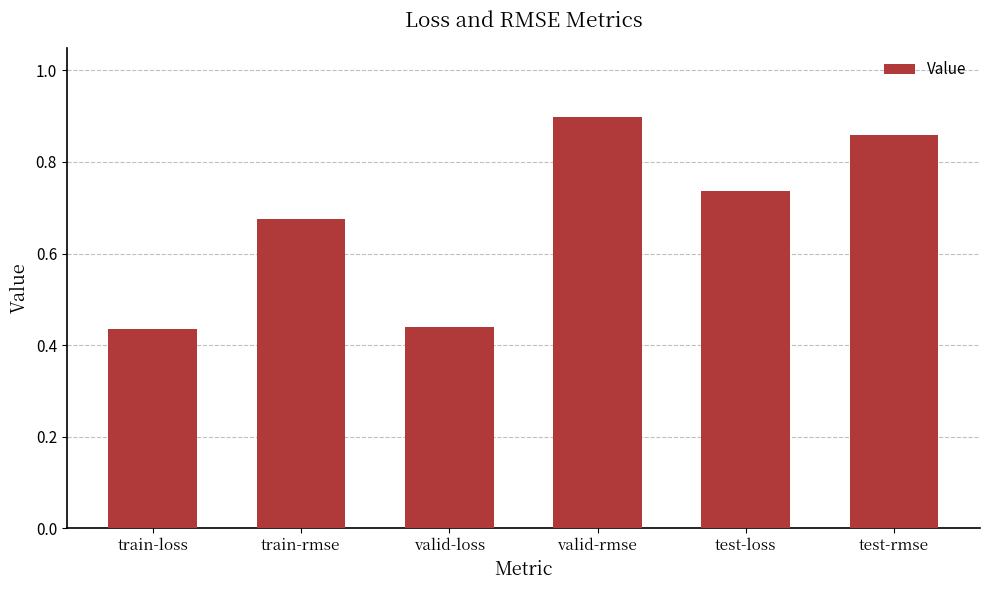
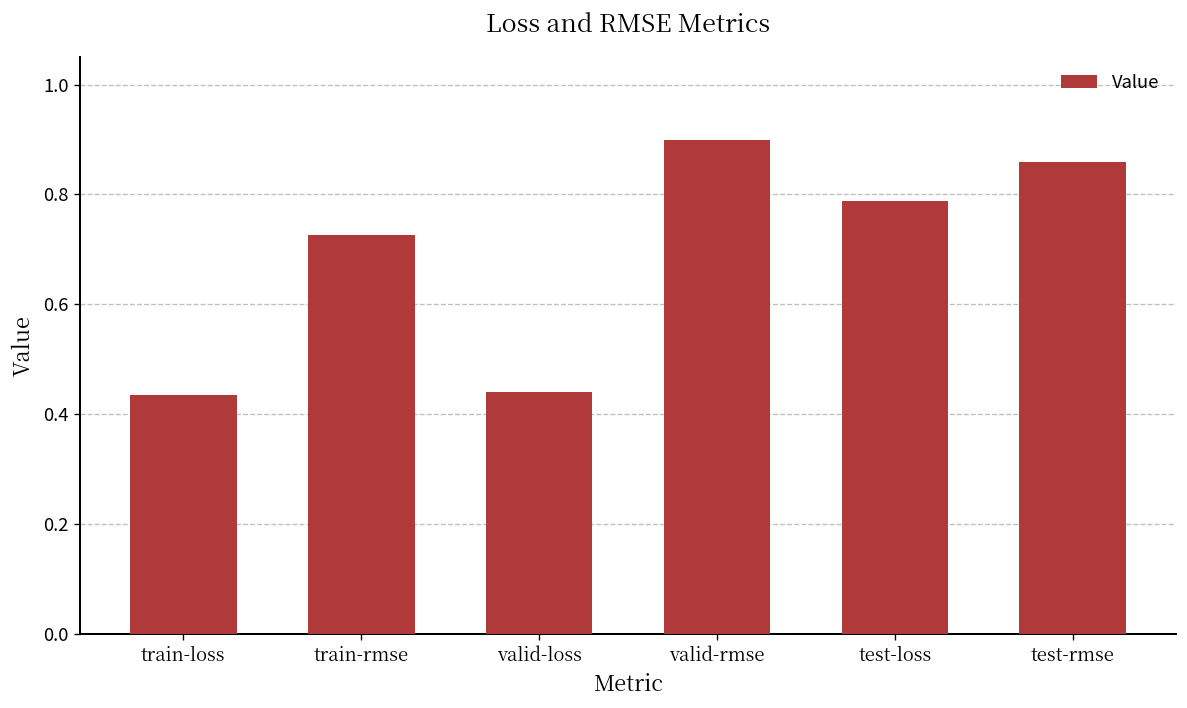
  {
    "train-loss": 0.43,
-   "train-rmse": 0.68,
+   "train-rmse": 0.73,
    "valid-loss": 0.44,
    "valid-rmse": 0.90,
-   "test-loss": 0.74,
+   "test-loss": 0.79,
    "test-rmse": 0.86
  }
